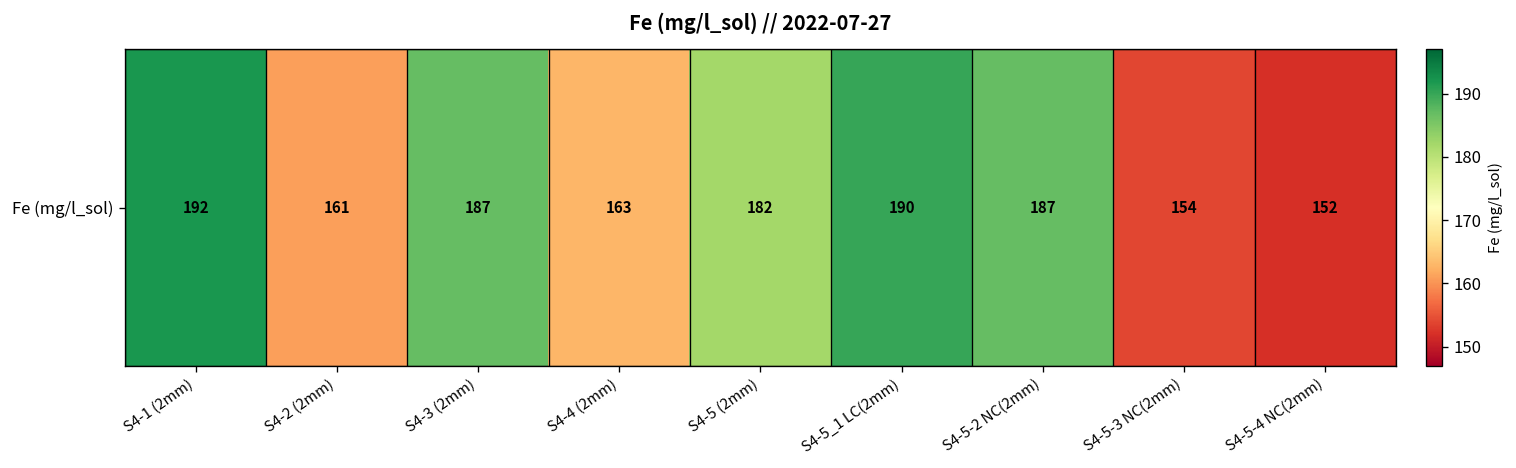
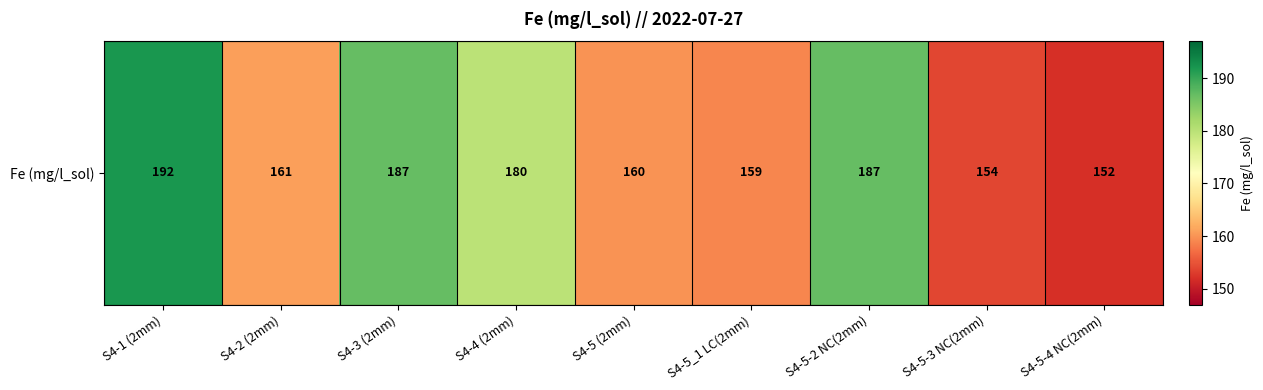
  {
    "Fe (mg/l_sol)": {
      "S4-1 (2mm)": 192,
      "S4-2 (2mm)": 161,
      "S4-3 (2mm)": 187,
-     "S4-4 (2mm)": 163,
-     "S4-5 (2mm)": 182,
-     "S4-5_1 LC(2mm)": 190,
+     "S4-4 (2mm)": 180,
+     "S4-5 (2mm)": 160,
+     "S4-5_1 LC(2mm)": 159,
      "S4-5-2 NC(2mm)": 187,
      "S4-5-3 NC(2mm)": 154,
      "S4-5-4 NC(2mm)": 152
    }
  }
